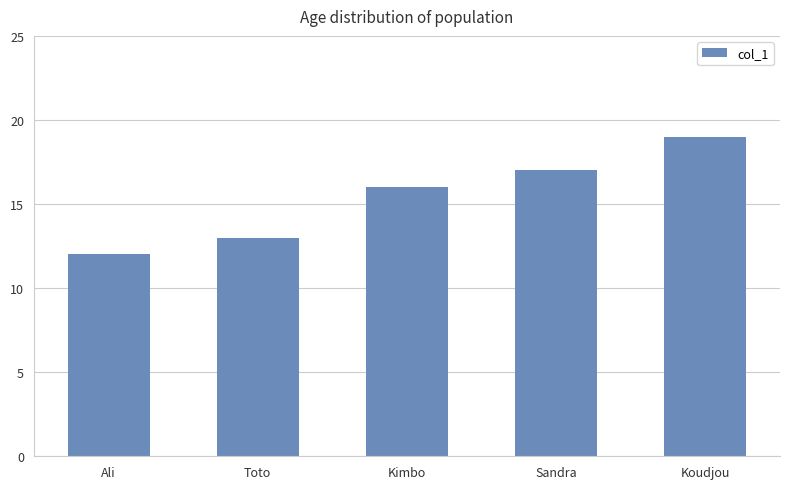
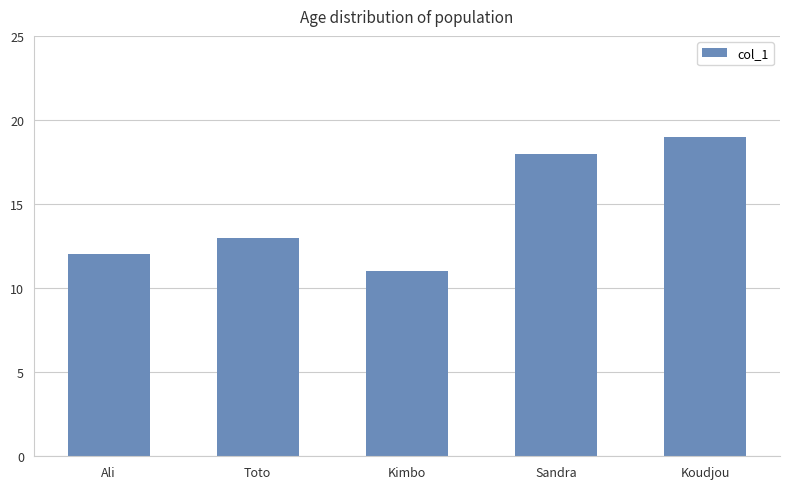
  {
    "Ali": 12,
    "Toto": 13,
-   "Kimbo": 16,
-   "Sandra": 17,
+   "Kimbo": 11,
+   "Sandra": 18,
    "Koudjou": 19
  }
